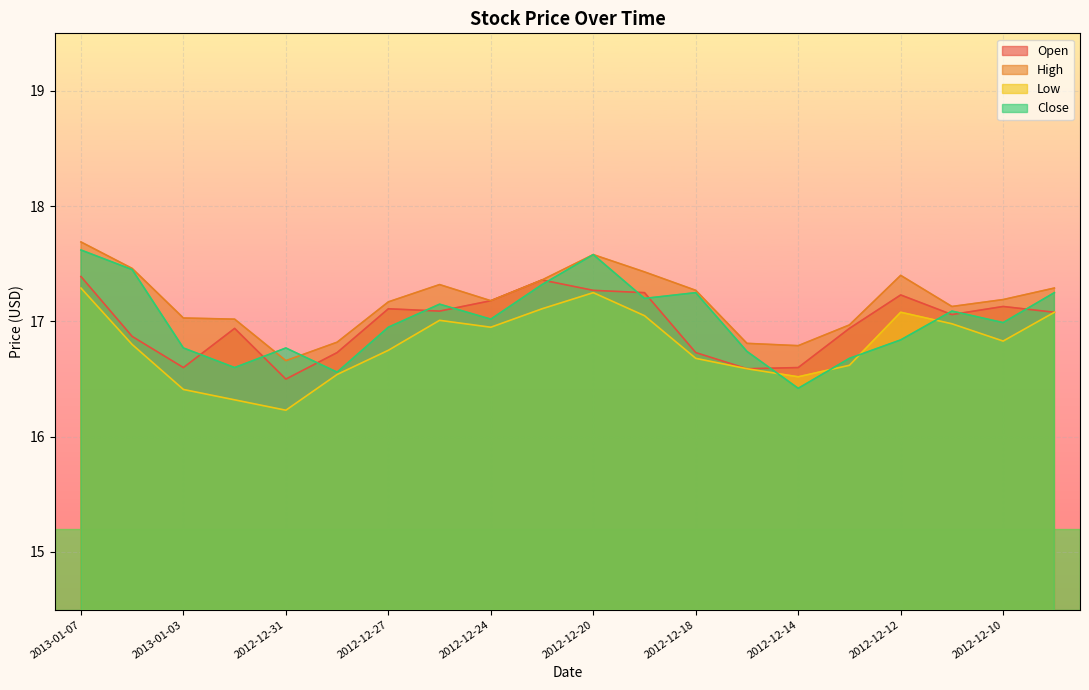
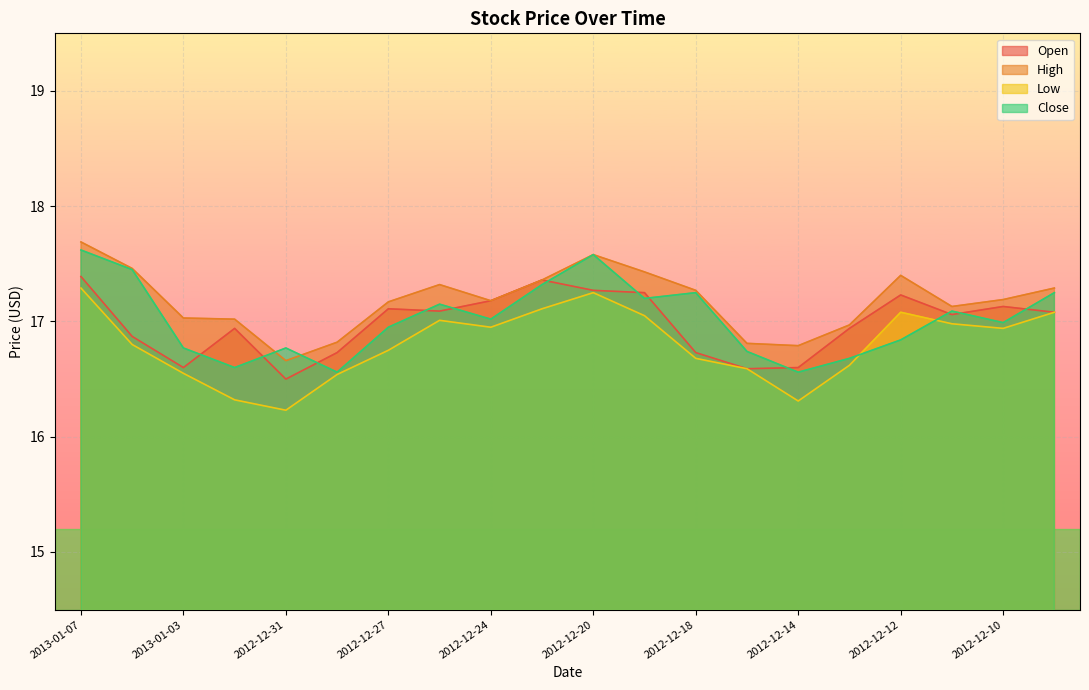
  {
    "Low": {
      "2013-01-07": 17.29,
-     "2013-01-03": 16.41,
+     "2013-01-03": 16.55,
      "2012-12-31": 16.23,
      "2012-12-27": 16.75,
      "2012-12-24": 16.95,
      "2012-12-18": 16.68,
-     "2012-12-14": 16.52,
+     "2012-12-14": 16.31,
      "2012-12-12": 17.08,
-     "2012-12-10": 16.83
+     "2012-12-10": 16.94
    },
    "Close": {
      "2013-01-07": 17.62,
      "2013-01-03": 16.77,
      "2012-12-31": 16.77,
      "2012-12-27": 16.95,
      "2012-12-24": 17.02,
-     "2012-12-14": 16.42,
+     "2012-12-14": 16.56,
      "2012-12-12": 16.84,
      "2012-12-10": 16.99
    }
  }
